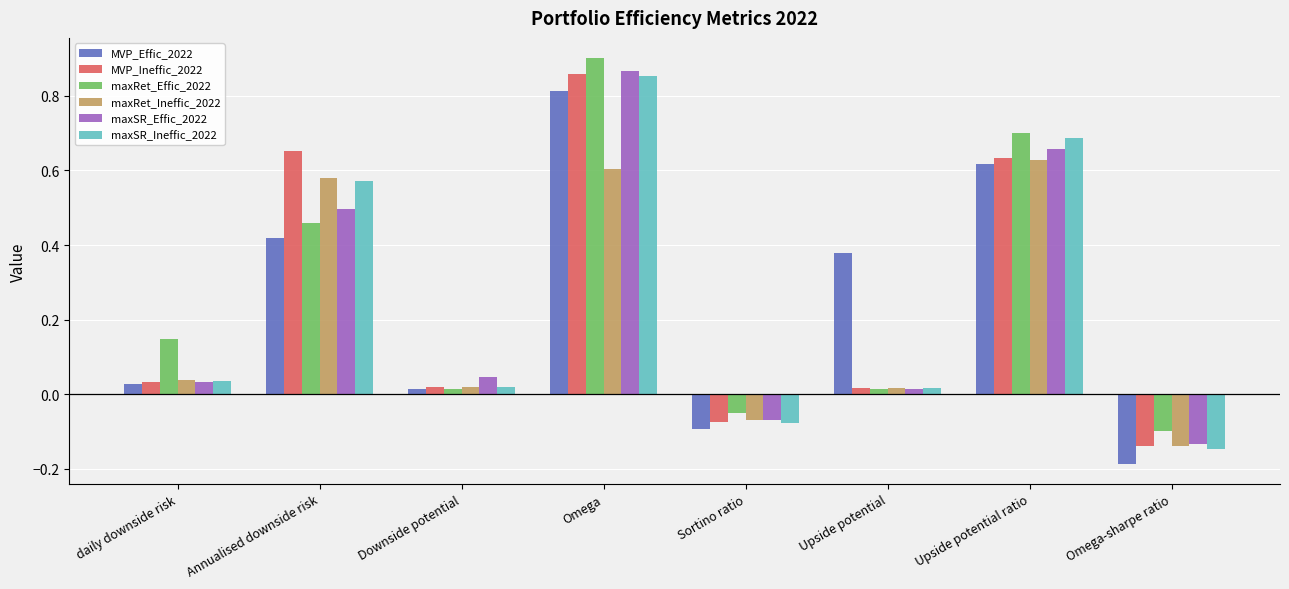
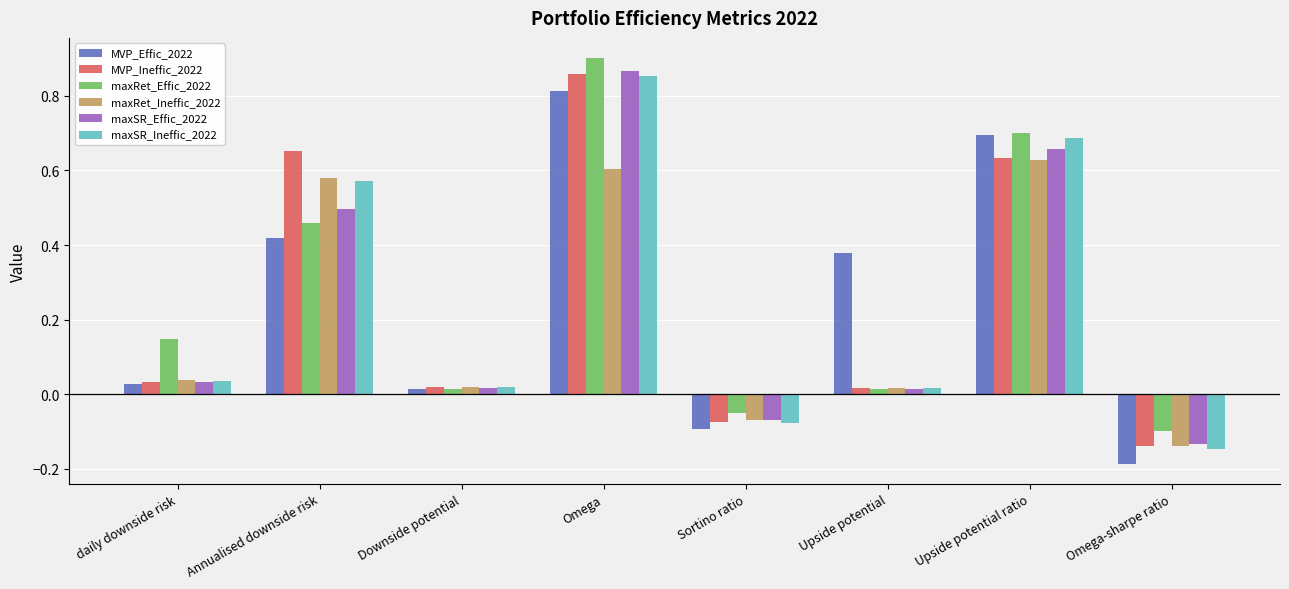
  {
    "MVP_Effic_2022": {
      "daily downside risk": 0.03,
      "Annualised downside risk": 0.42,
      "Downside potential": 0.01,
      "Omega": 0.81,
      "Sortino ratio": -0.09,
      "Upside potential": 0.38,
-     "Upside potential ratio": 0.62,
+     "Upside potential ratio": 0.70,
      "Omega-sharpe ratio": -0.19
    },
    "MVP_Ineffic_2022": {
      "daily downside risk": 0.03,
      "Annualised downside risk": 0.65,
      "Downside potential": 0.02,
      "Omega": 0.86,
      "Sortino ratio": -0.07,
      "Upside potential": 0.02,
      "Upside potential ratio": 0.63,
      "Omega-sharpe ratio": -0.14
    },
    "maxRet_Effic_2022": {
      "daily downside risk": 0.15,
      "Annualised downside risk": 0.46,
      "Downside potential": 0.01,
      "Omega": 0.90,
      "Sortino ratio": -0.05,
      "Upside potential": 0.01,
      "Upside potential ratio": 0.70,
      "Omega-sharpe ratio": -0.10
    },
    "maxRet_Ineffic_2022": {
      "daily downside risk": 0.04,
      "Annualised downside risk": 0.58,
      "Downside potential": 0.02,
      "Omega": 0.60,
      "Sortino ratio": -0.07,
      "Upside potential": 0.02,
      "Upside potential ratio": 0.63,
      "Omega-sharpe ratio": -0.14
    },
    "maxSR_Effic_2022": {
      "daily downside risk": 0.03,
      "Annualised downside risk": 0.50,
-     "Downside potential": 0.05,
+     "Downside potential": 0.02,
      "Omega": 0.87,
      "Sortino ratio": -0.07,
      "Upside potential": 0.01,
      "Upside potential ratio": 0.66,
      "Omega-sharpe ratio": -0.13
    },
    "maxSR_Ineffic_2022": {
      "daily downside risk": 0.04,
      "Annualised downside risk": 0.57,
      "Downside potential": 0.02,
      "Omega": 0.85,
      "Sortino ratio": -0.08,
      "Upside potential": 0.02,
      "Upside potential ratio": 0.69,
      "Omega-sharpe ratio": -0.15
    }
  }
